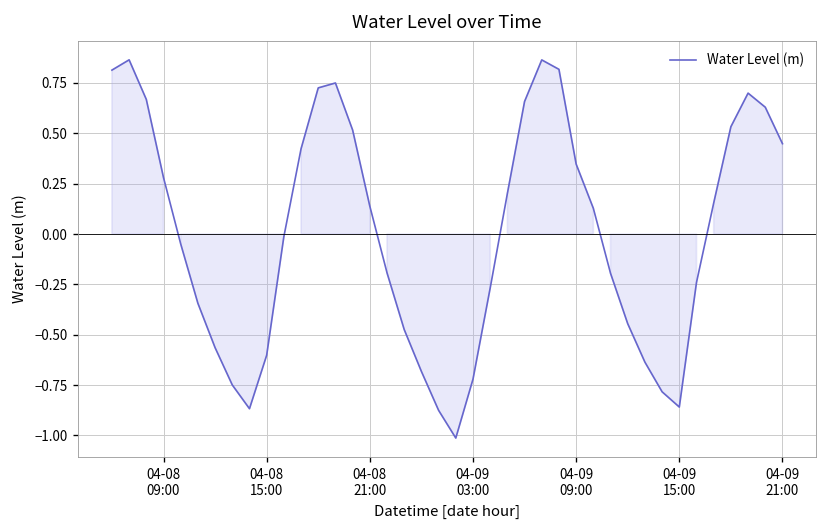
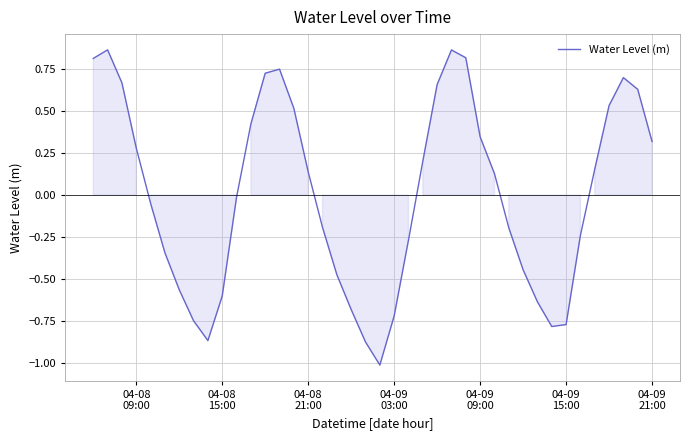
  {
    "04-08 09:00": 0.28,
    "04-08 15:00": -0.60,
    "04-08 21:00": 0.14,
    "04-09 03:00": -0.72,
    "04-09 09:00": 0.35,
-   "04-09 15:00": -0.86,
-   "04-09 21:00": 0.45
+   "04-09 15:00": -0.77,
+   "04-09 21:00": 0.32
  }
